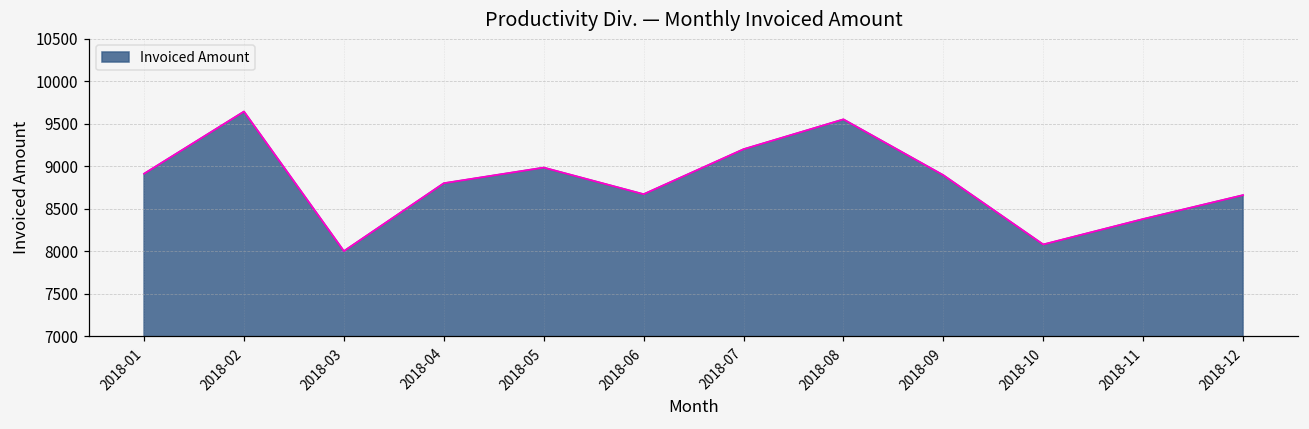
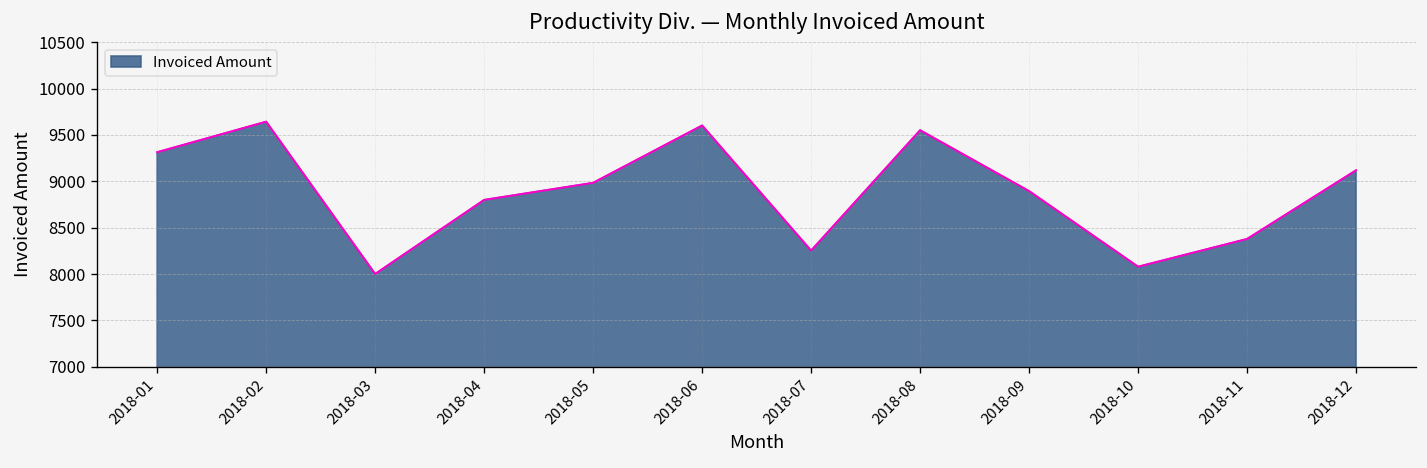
  {
-   "2018-01": 8900,
+   "2018-01": 9300,
    "2018-02": 9600,
    "2018-03": 8000,
    "2018-04": 8800,
    "2018-05": 9000,
-   "2018-06": 8700,
-   "2018-07": 9200,
+   "2018-06": 9600,
+   "2018-07": 8300,
    "2018-08": 9600,
    "2018-09": 8900,
    "2018-10": 8100,
    "2018-11": 8400,
-   "2018-12": 8700
+   "2018-12": 9100
  }
